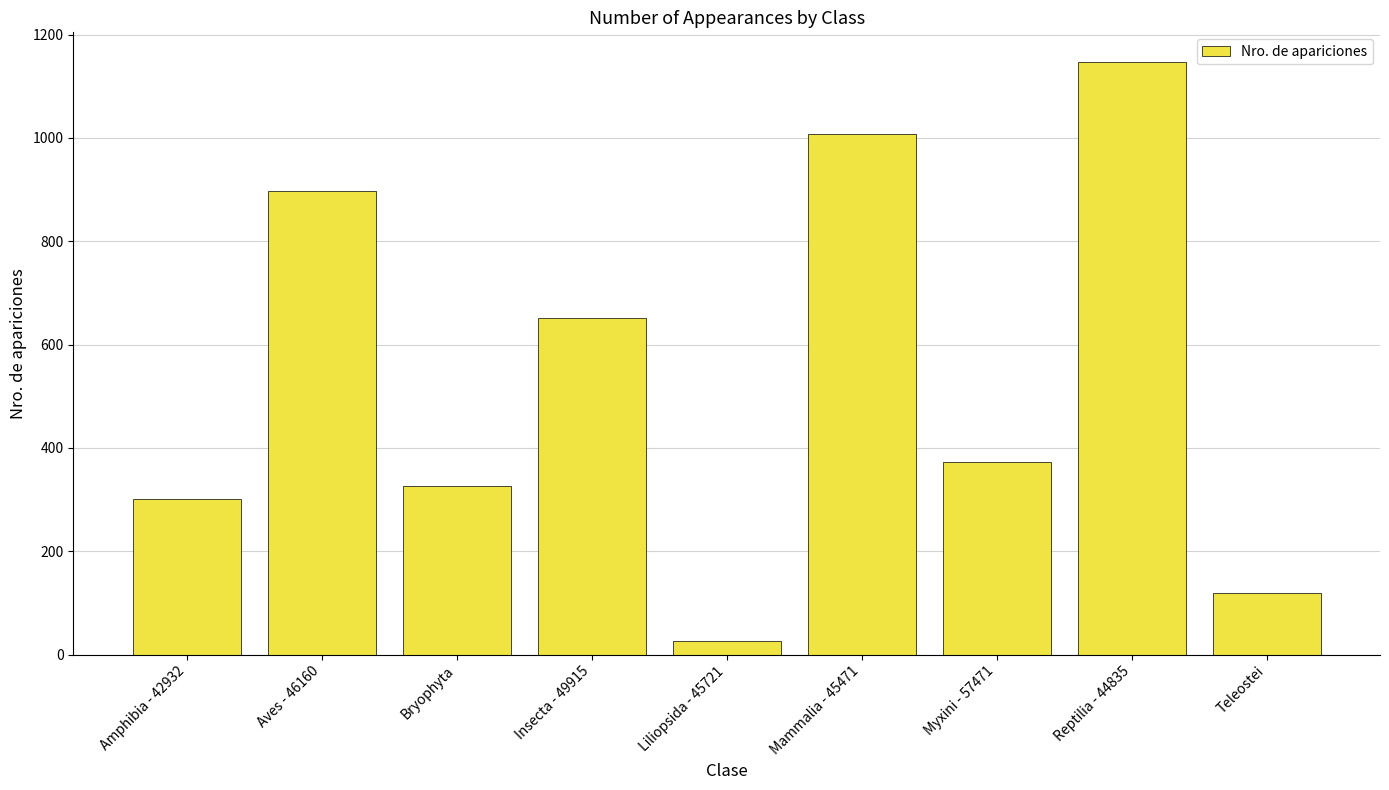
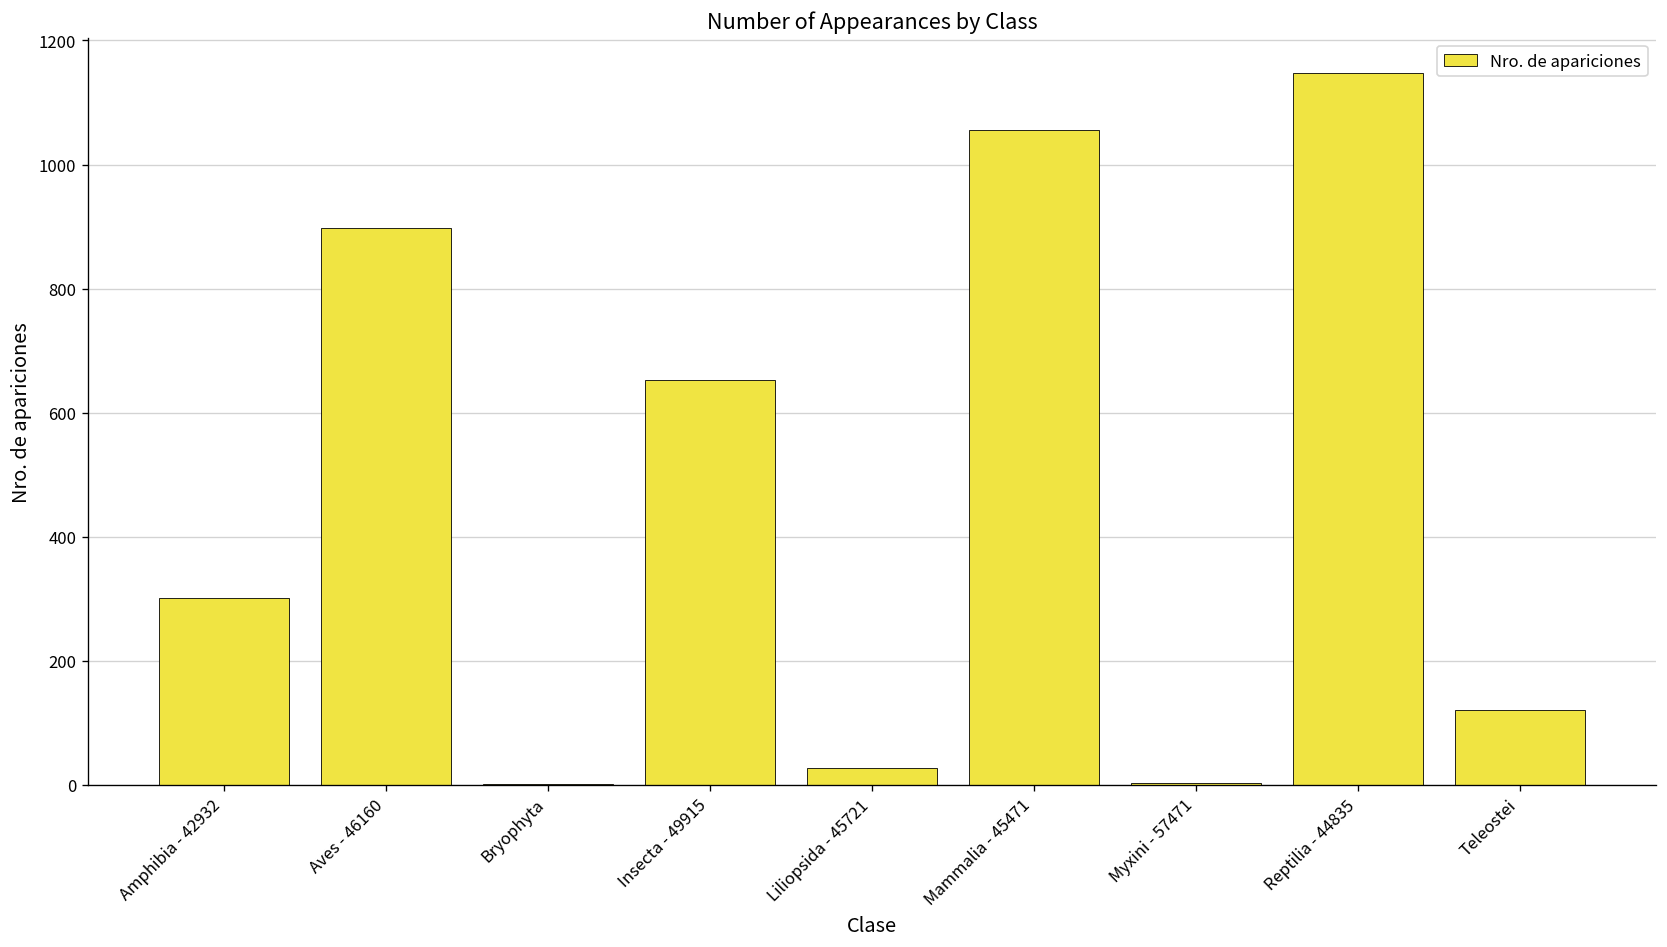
  {
    "Amphibia - 42932": 300,
    "Aves - 46160": 900,
-   "Bryophyta": 330,
+   "Bryophyta": 0,
    "Insecta - 49915": 650,
    "Liliopsida - 45721": 30,
-   "Mammalia - 45471": 1010,
-   "Myxini - 57471": 370,
+   "Mammalia - 45471": 1060,
+   "Myxini - 57471": 0,
    "Reptilia - 44835": 1150,
    "Teleostei": 120
  }
